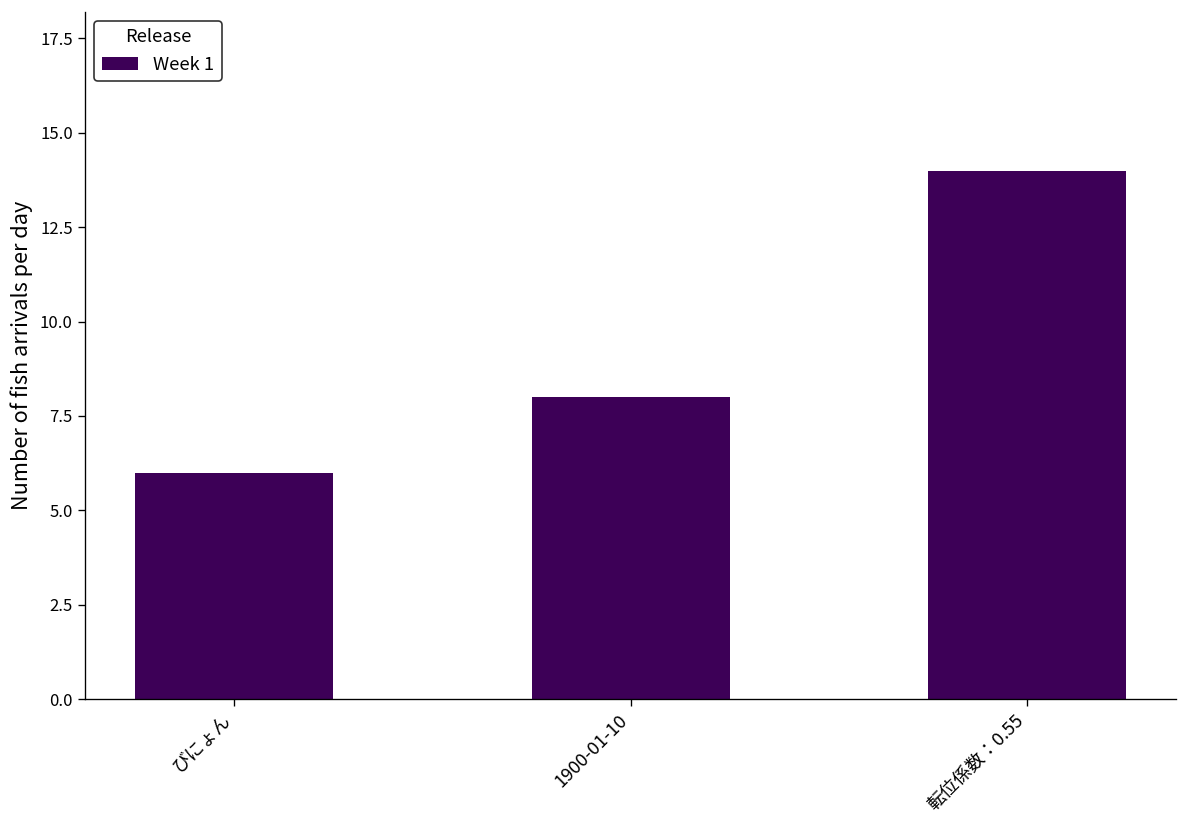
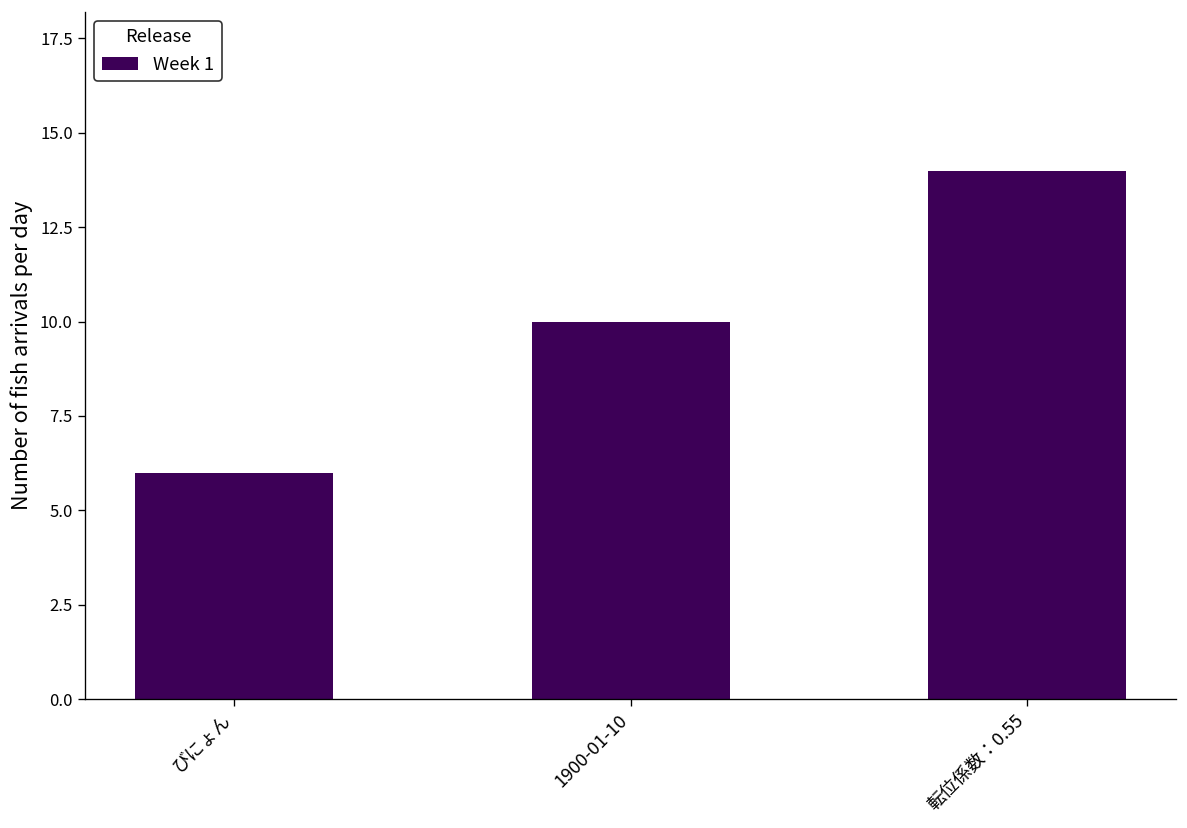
  {
    "びにょん": 6,
-   "1900-01-10": 8,
+   "1900-01-10": 10,
    "転位係数：0.55": 14
  }
